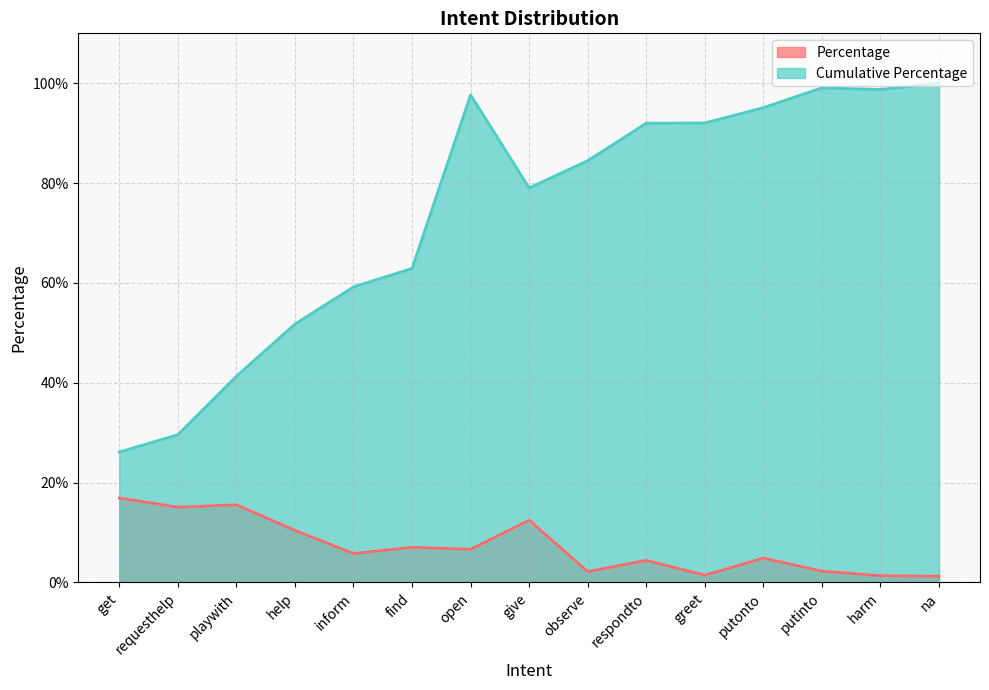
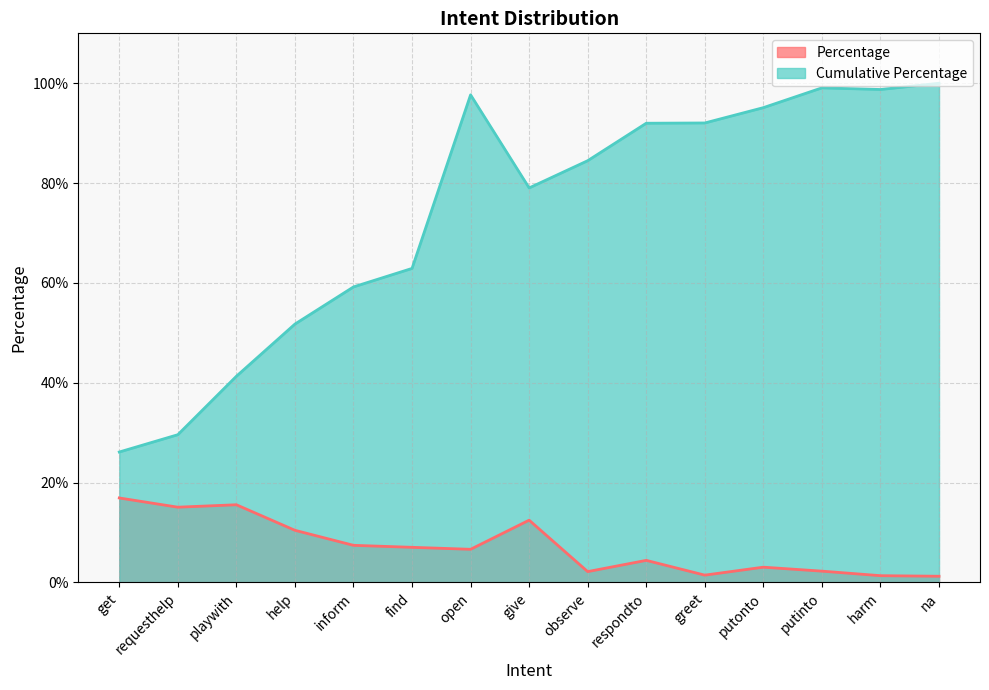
  {
    "Percentage": {
      "get": "17%",
      "requesthelp": "15%",
      "playwith": "16%",
      "help": "10%",
-     "inform": "6%",
+     "inform": "7%",
      "find": "7%",
      "open": "7%",
      "give": "12%",
      "observe": "2%",
      "respondto": "4%",
      "greet": "1%",
-     "putonto": "5%",
+     "putonto": "3%",
      "putinto": "2%",
      "harm": "1%",
      "na": "1%"
    },
    "Cumulative Percentage": {
      "get": "26%",
      "requesthelp": "30%",
      "playwith": "41%",
      "help": "52%",
      "inform": "59%",
      "find": "63%",
      "open": "98%",
      "give": "79%",
      "observe": "84%",
      "respondto": "92%",
      "greet": "92%",
      "putonto": "95%",
      "putinto": "99%",
      "harm": "99%"
    }
  }
